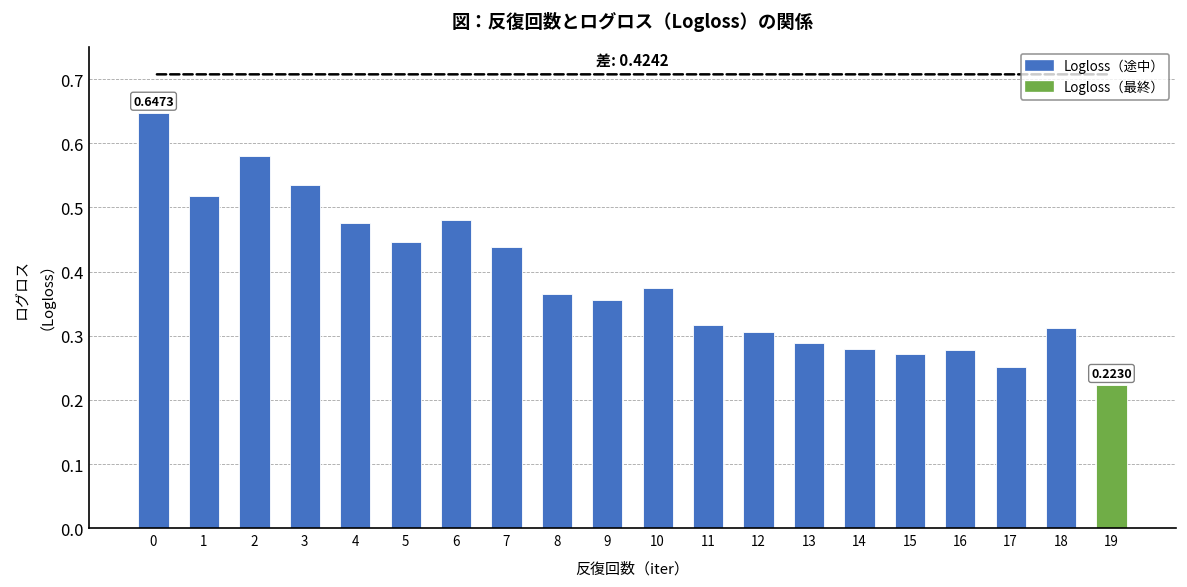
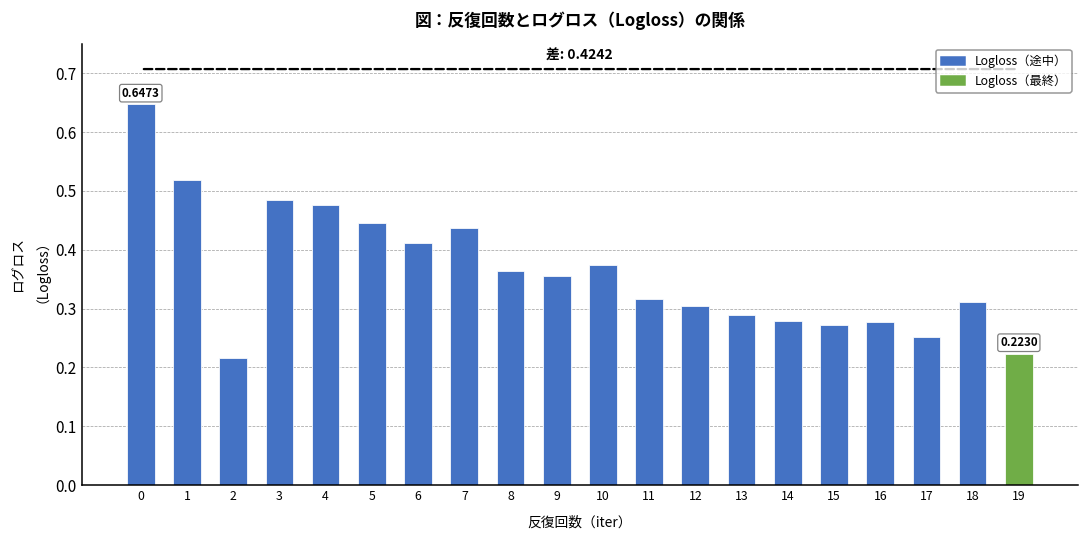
  {
    "1": 0.52,
-   "2": 0.58,
-   "3": 0.53,
+   "2": 0.22,
+   "3": 0.48,
    "4": 0.48,
    "5": 0.45,
-   "6": 0.48,
+   "6": 0.41,
    "7": 0.44,
    "8": 0.36,
    "9": 0.36,
    "10": 0.37,
    "11": 0.32,
    "12": 0.31,
    "13": 0.29,
    "14": 0.28,
    "15": 0.27,
    "16": 0.28,
    "17": 0.25,
    "18": 0.31
  }
